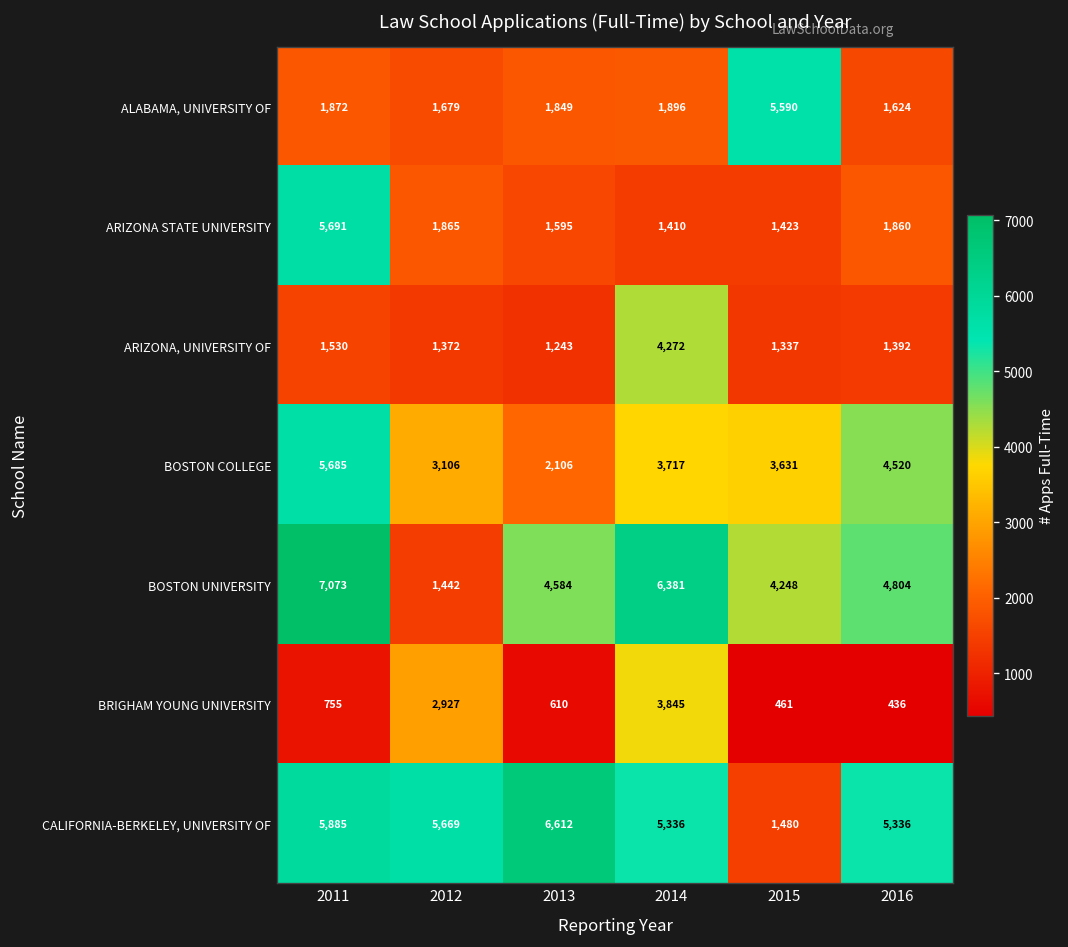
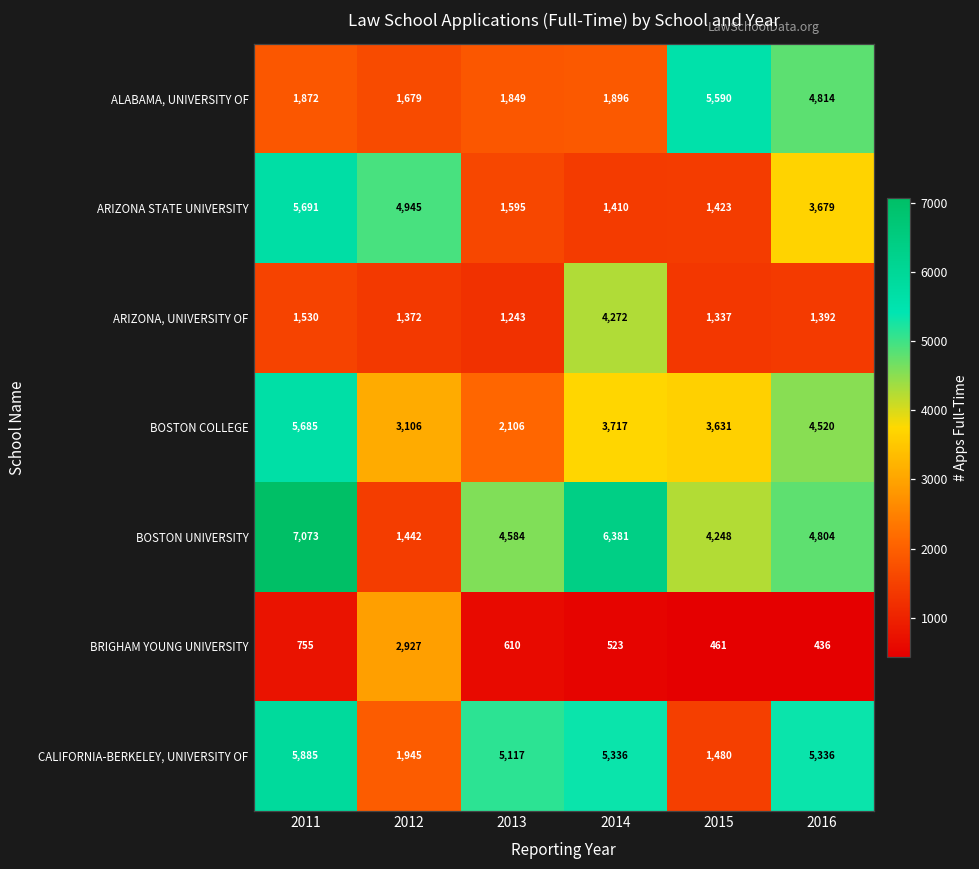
  {
    "ALABAMA, UNIVERSITY OF": {
      "2011": "1,872",
      "2012": "1,679",
      "2013": "1,849",
      "2014": "1,896",
      "2015": "5,590",
-     "2016": "1,624"
+     "2016": "4,814"
    },
    "ARIZONA STATE UNIVERSITY": {
      "2011": "5,691",
-     "2012": "1,865",
+     "2012": "4,945",
      "2013": "1,595",
      "2014": "1,410",
      "2015": "1,423",
-     "2016": "1,860"
+     "2016": "3,679"
    },
    "ARIZONA, UNIVERSITY OF": {
      "2011": "1,530",
      "2012": "1,372",
      "2013": "1,243",
      "2014": "4,272",
      "2015": "1,337",
      "2016": "1,392"
    },
    "BOSTON COLLEGE": {
      "2011": "5,685",
      "2012": "3,106",
      "2013": "2,106",
      "2014": "3,717",
      "2015": "3,631",
      "2016": "4,520"
    },
    "BOSTON UNIVERSITY": {
      "2011": "7,073",
      "2012": "1,442",
      "2013": "4,584",
      "2014": "6,381",
      "2015": "4,248",
      "2016": "4,804"
    },
    "BRIGHAM YOUNG UNIVERSITY": {
      "2011": "755",
      "2012": "2,927",
      "2013": "610",
-     "2014": "3,845",
+     "2014": "523",
      "2015": "461",
      "2016": "436"
    },
    "CALIFORNIA-BERKELEY, UNIVERSITY OF": {
      "2011": "5,885",
-     "2012": "5,669",
-     "2013": "6,612",
+     "2012": "1,945",
+     "2013": "5,117",
      "2014": "5,336",
      "2015": "1,480",
      "2016": "5,336"
    }
  }
